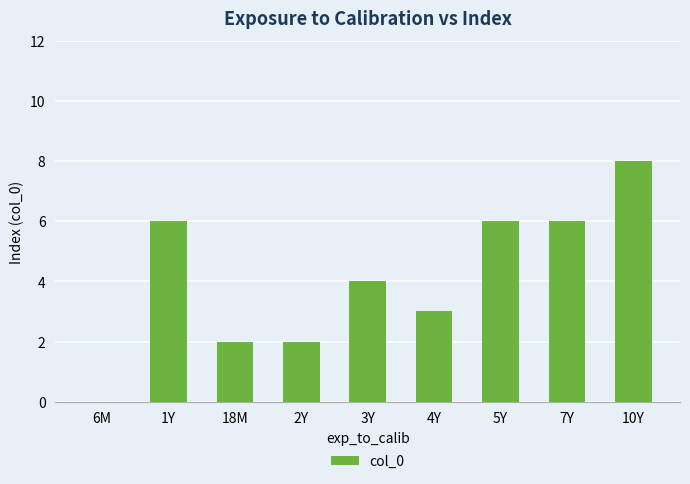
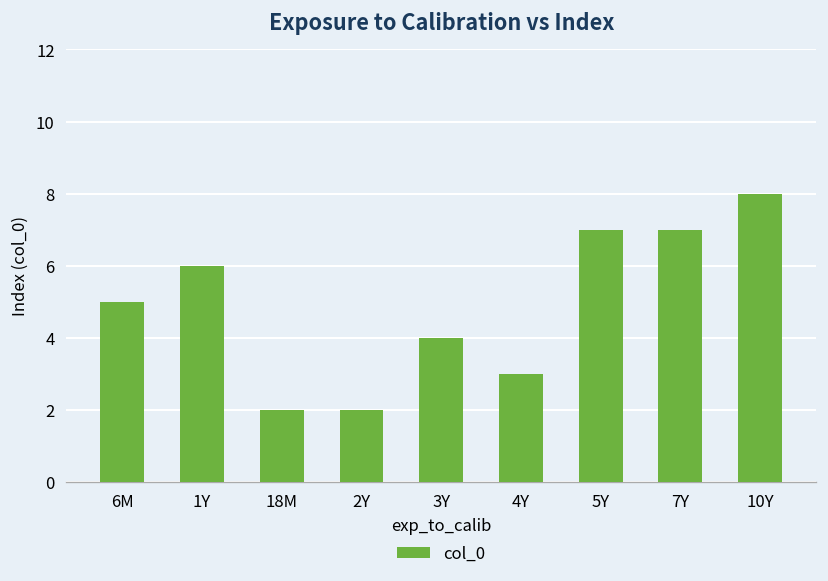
  {
-   "6M": 0,
+   "6M": 5,
    "1Y": 6,
    "18M": 2,
    "2Y": 2,
    "3Y": 4,
    "4Y": 3,
-   "5Y": 6,
-   "7Y": 6,
+   "5Y": 7,
+   "7Y": 7,
    "10Y": 8
  }
